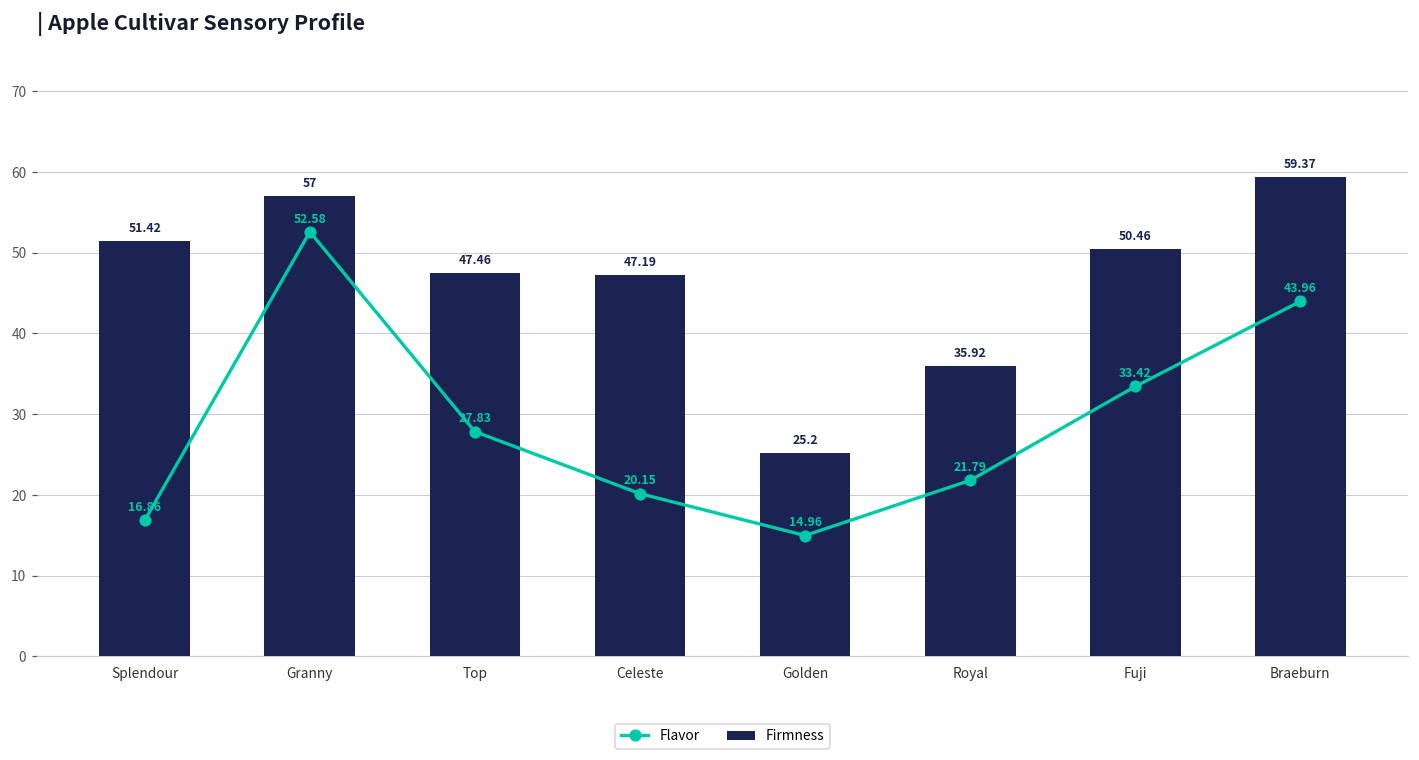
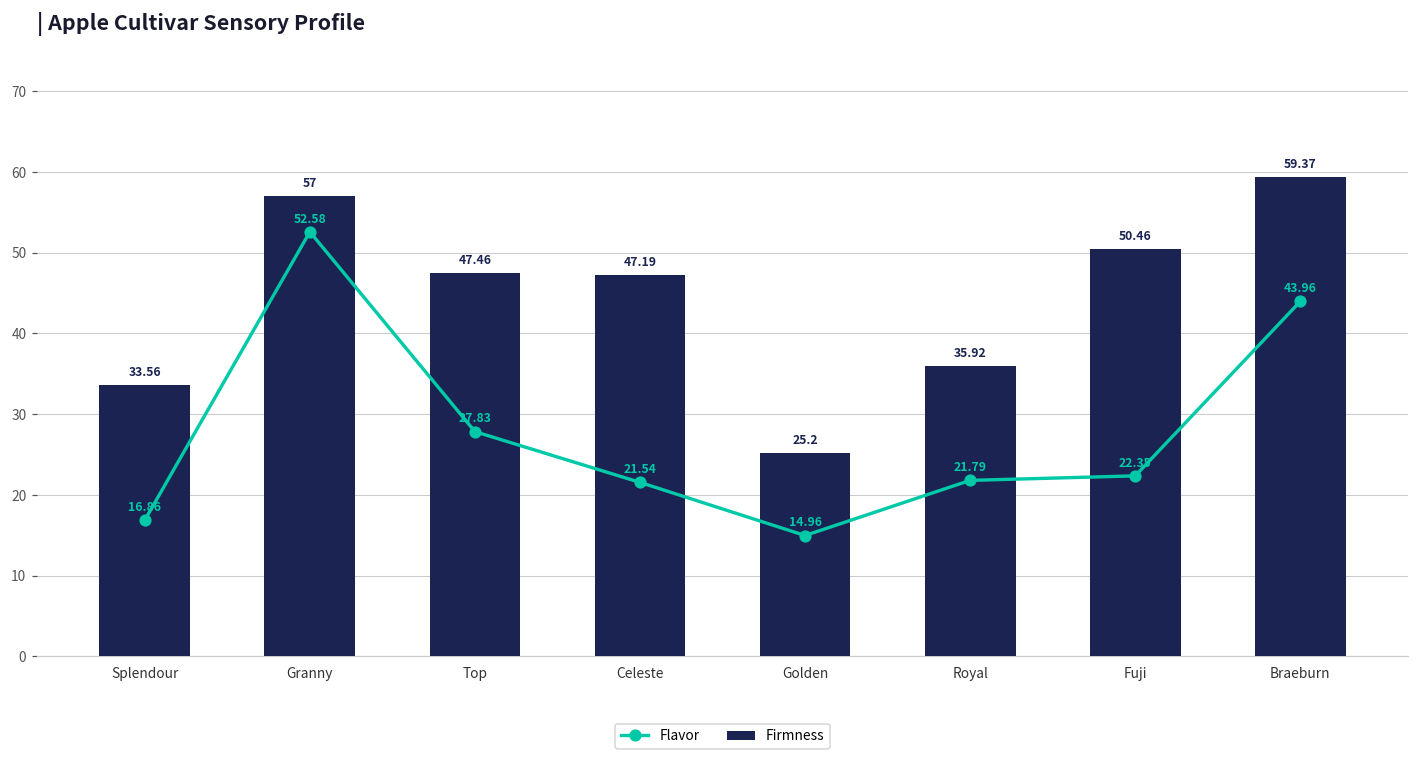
  {
    "Flavor": {
      "Splendour": 16.86,
      "Granny": 52.58,
      "Top": 27.83,
-     "Celeste": 20.15,
+     "Celeste": 21.54,
      "Golden": 14.96,
      "Royal": 21.79,
-     "Fuji": 33.42,
+     "Fuji": 22.35,
      "Braeburn": 43.96
    },
    "Firmness": {
-     "Splendour": 51.42,
+     "Splendour": 33.56,
      "Granny": 57,
      "Top": 47.46,
      "Celeste": 47.19,
      "Golden": 25.2,
      "Royal": 35.92,
      "Fuji": 50.46,
      "Braeburn": 59.37
    }
  }
